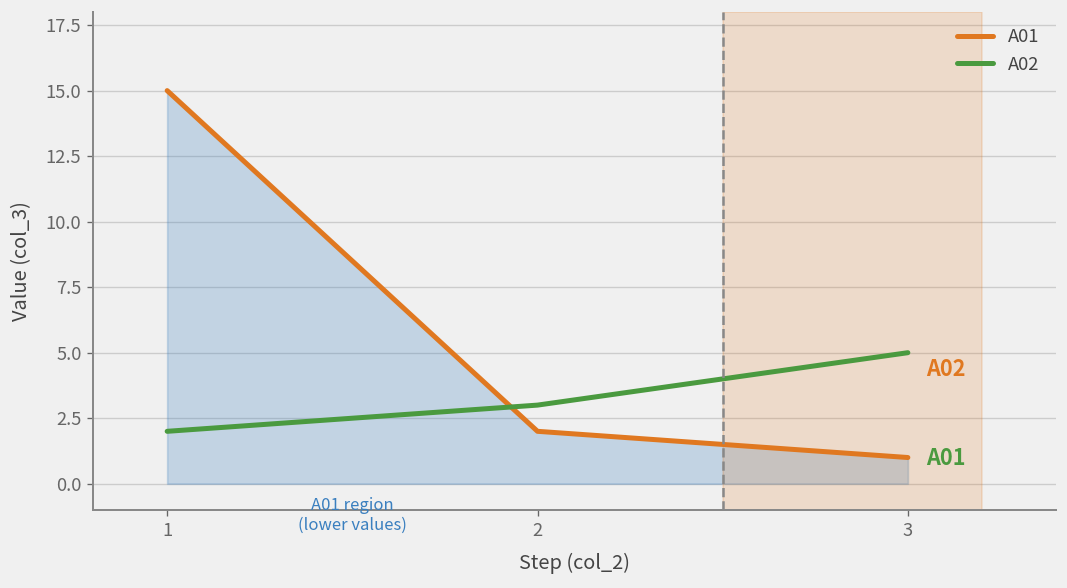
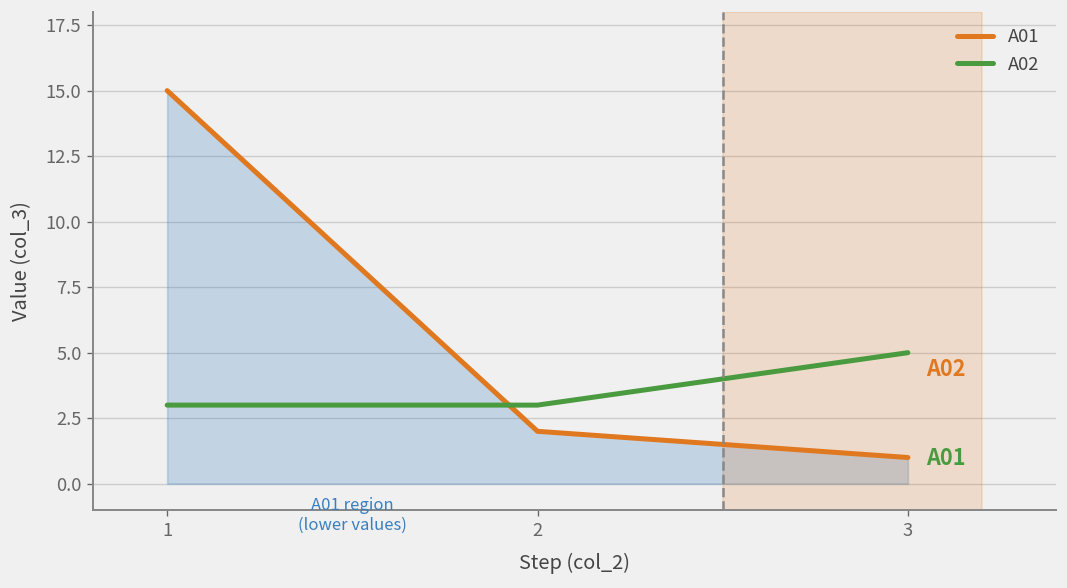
  {
    "A01": {
      "1": 15,
      "2": 2,
      "3": 1
    },
    "A02": {
-     "1": 2,
+     "1": 3,
      "2": 3,
      "3": 5
    }
  }
